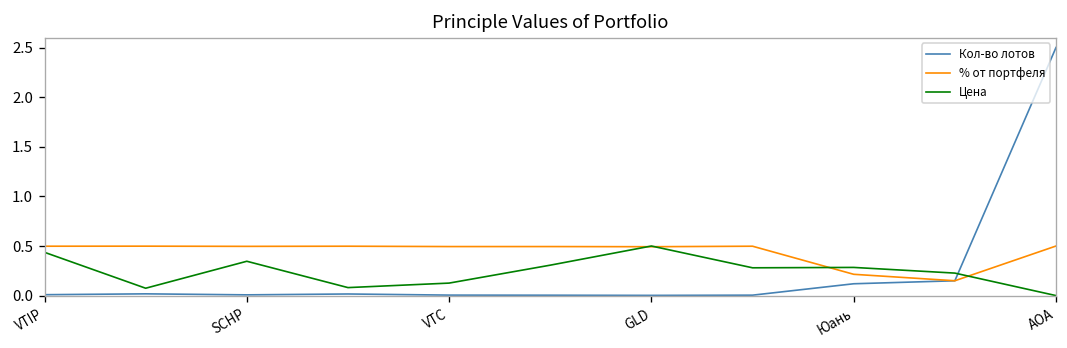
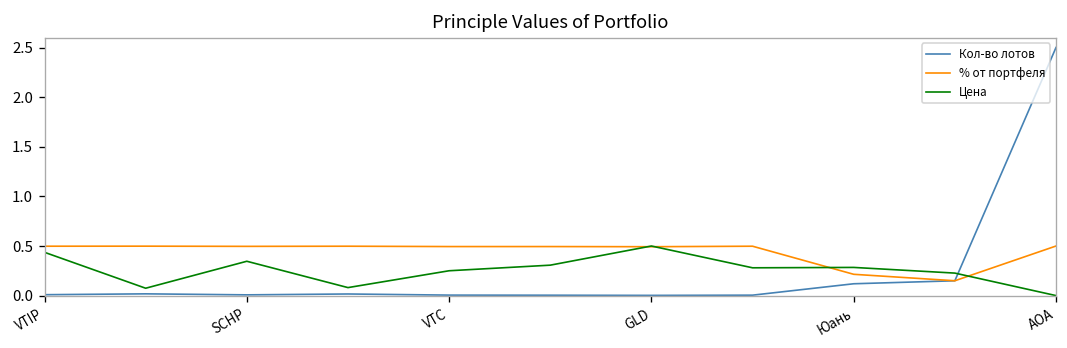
  {
    "Кол-во лотов": {
      "VTIP": 0.0,
      "SCHP": 0.0,
      "VTC": 0.0,
      "GLD": 0.0,
      "Юань": 0.1,
      "AOA": 2.5
    },
    "% от портфеля": {
      "VTIP": 0.5,
      "SCHP": 0.5,
      "VTC": 0.5,
      "Юань": 0.2,
      "AOA": 0.5
    },
    "Цена": {
      "VTIP": 0.4,
      "SCHP": 0.3,
-     "VTC": 0.1,
+     "VTC": 0.3,
      "Юань": 0.3,
      "AOA": 0.0
    }
  }
